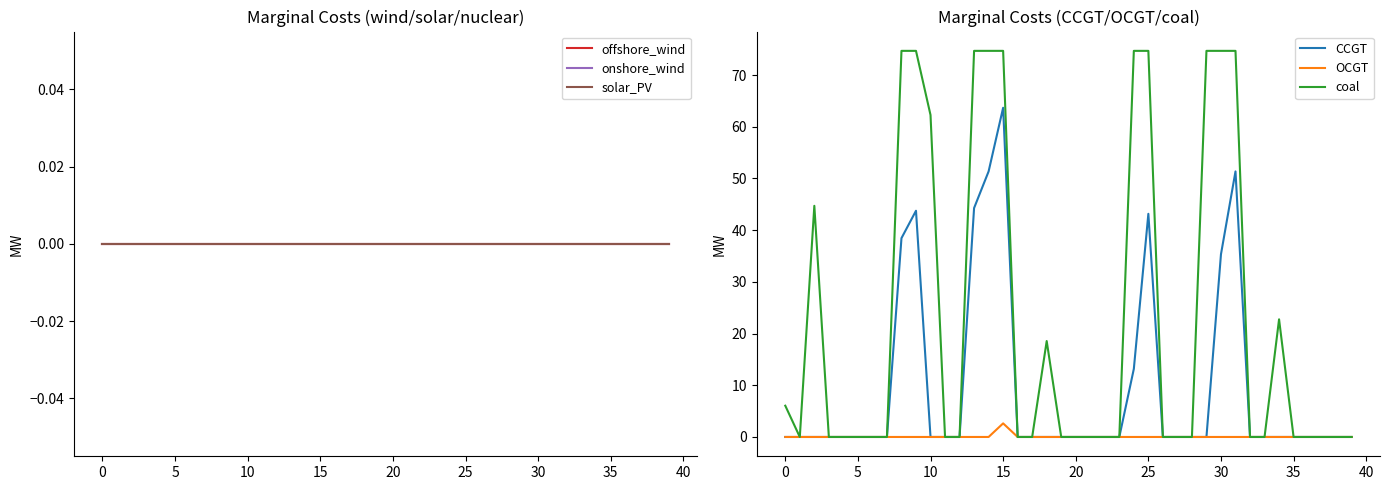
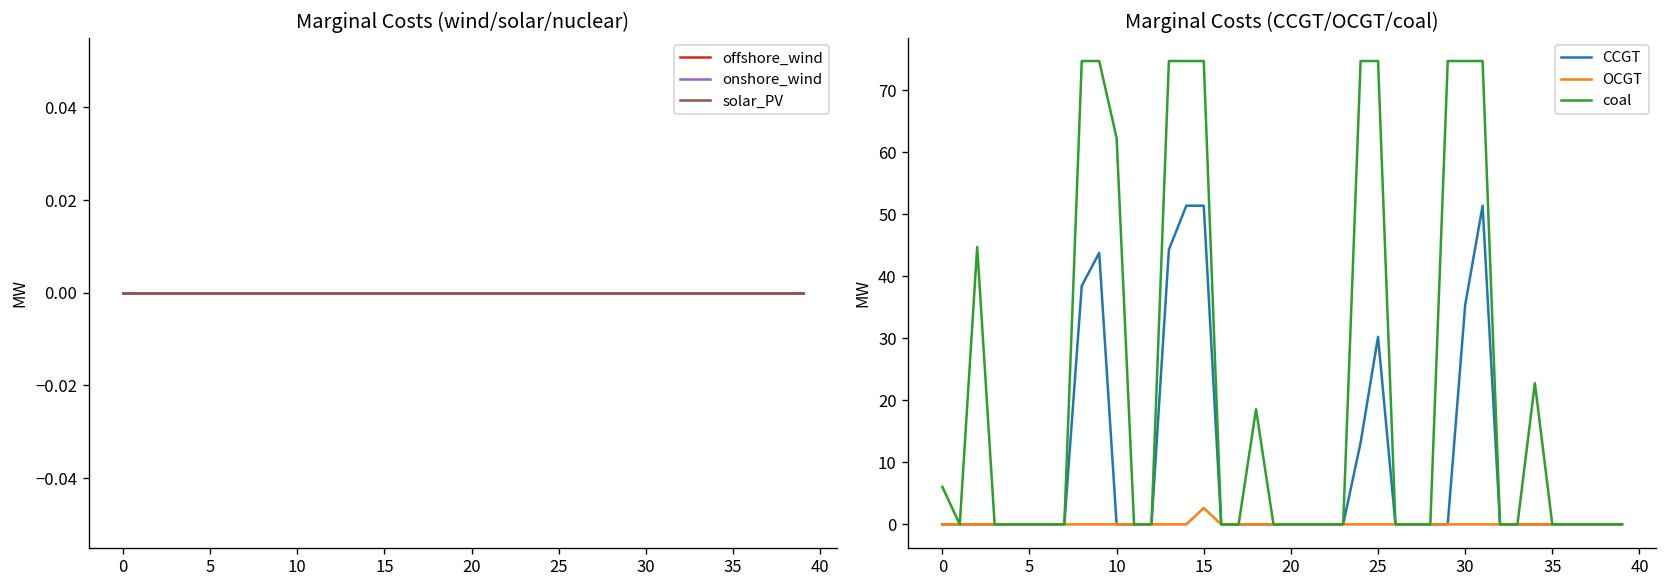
  {
    "Marginal Costs (wind/solar/nuclear)": {
      "0": 0.000,
      "5": 0.000,
      "10": 0.000,
      "15": 0.000,
      "20": 0.000,
      "25": 0.000,
      "30": 0.000,
      "35": 0.000
    },
    "Marginal Costs (CCGT/OCGT/coal)": {
      "CCGT": {
-       "15": 64,
-       "25": 43,
+       "15": 51,
+       "25": 30,
        "30": 35
      },
      "OCGT": {
        "15": 3,
        "25": 0,
        "30": 0
      },
      "coal": {
        "0": 6,
        "10": 62,
        "15": 75,
        "25": 75,
        "30": 75
      }
    }
  }
